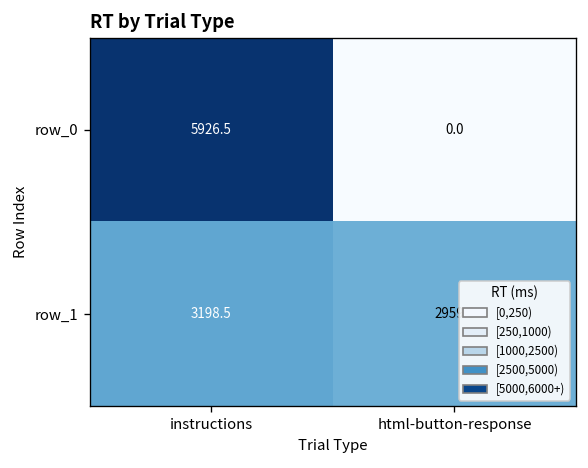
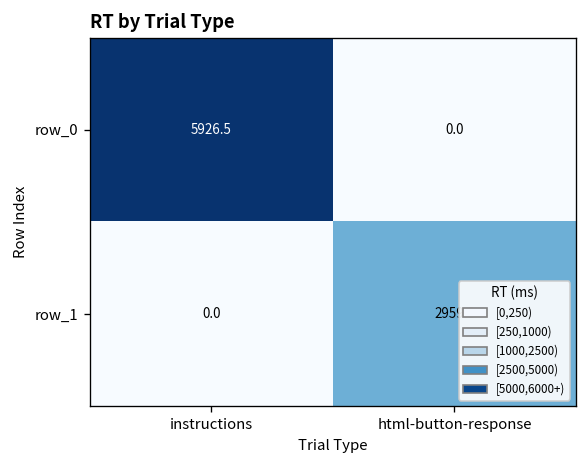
  {
    "row_0": {
      "instructions": 5926.5,
      "html-button-response": 0.0
    },
    "row_1": {
-     "instructions": 3198.5
+     "instructions": 0.0
    }
  }
